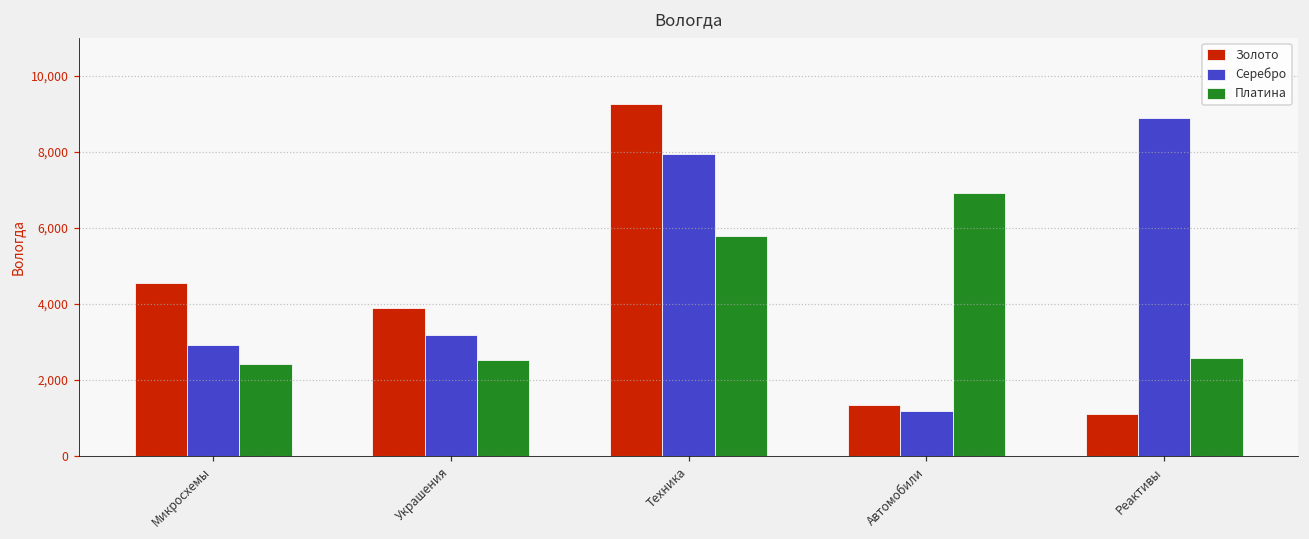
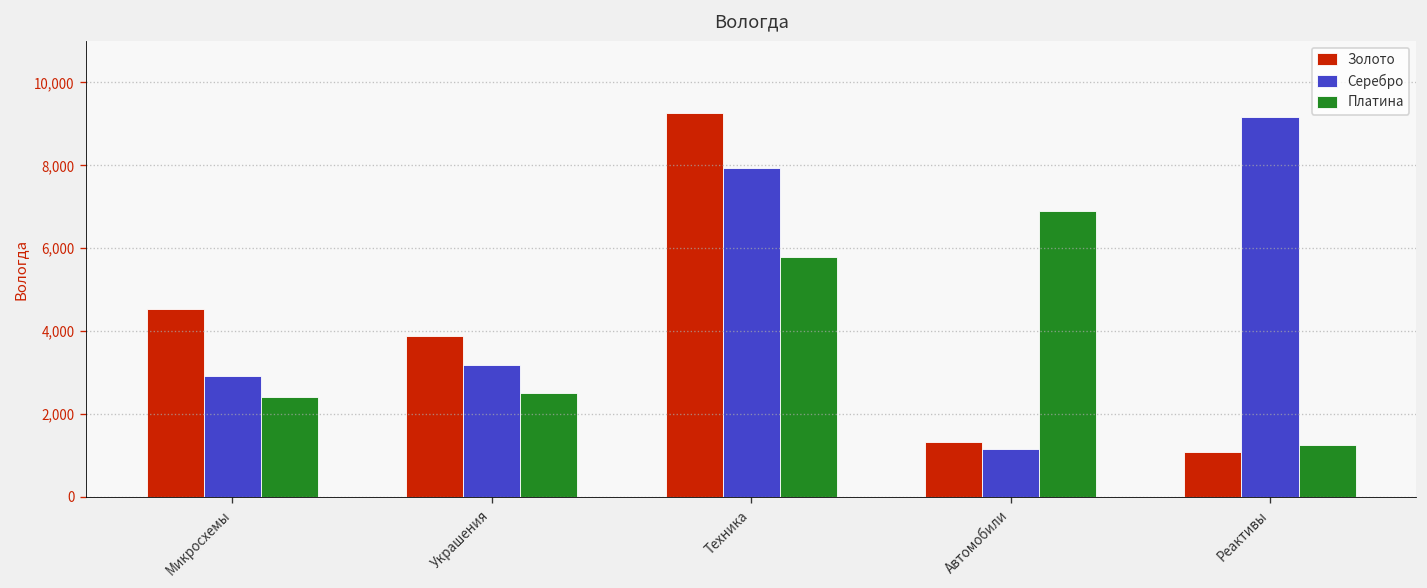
  {
    "Золото": {
      "Микросхемы": "4,500",
      "Украшения": "3,900",
      "Техника": "9,300",
      "Автомобили": "1,300",
      "Реактивы": "1,100"
    },
    "Серебро": {
      "Микросхемы": "2,900",
      "Украшения": "3,200",
      "Техника": "7,900",
      "Автомобили": "1,200",
-     "Реактивы": "8,900"
+     "Реактивы": "9,200"
    },
    "Платина": {
      "Микросхемы": "2,400",
      "Украшения": "2,500",
      "Техника": "5,800",
      "Автомобили": "6,900",
-     "Реактивы": "2,600"
+     "Реактивы": "1,300"
    }
  }
